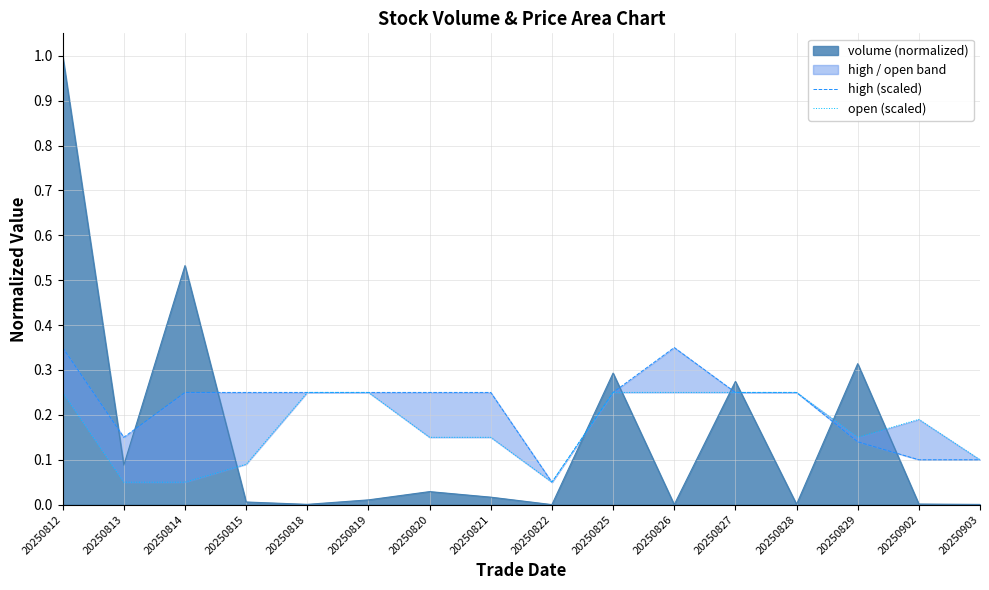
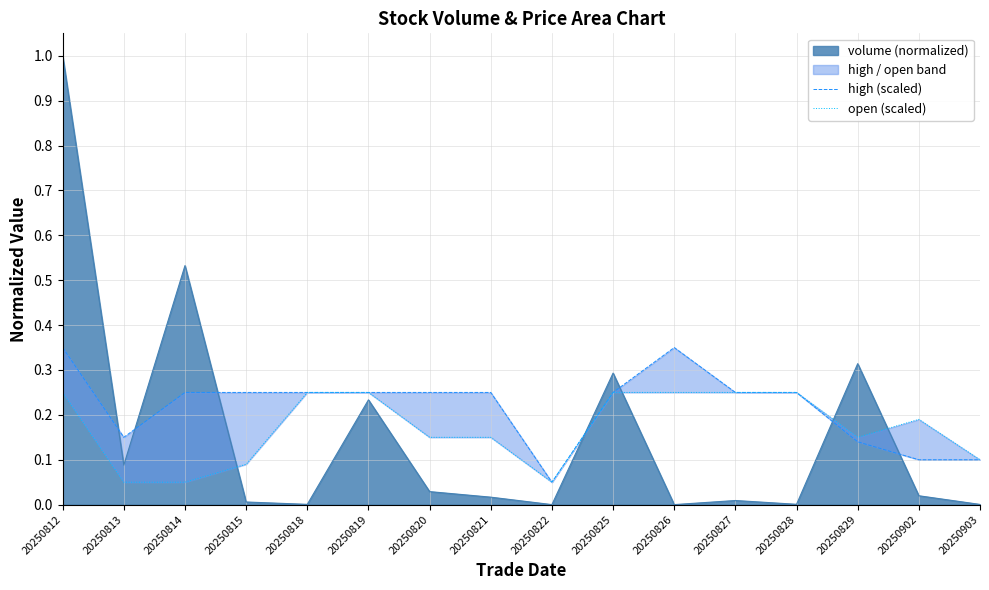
  {
    "volume (normalized)": {
      "20250812": 1.00,
      "20250813": 0.09,
      "20250814": 0.53,
      "20250815": 0.01,
      "20250818": 0.00,
-     "20250819": 0.01,
+     "20250819": 0.23,
      "20250820": 0.03,
      "20250821": 0.02,
      "20250822": 0.00,
      "20250825": 0.29,
      "20250826": 0.00,
-     "20250827": 0.27,
+     "20250827": 0.01,
      "20250828": 0.00,
      "20250829": 0.31,
-     "20250902": 0.00,
+     "20250902": 0.02,
      "20250903": 0.00
    }
  }
